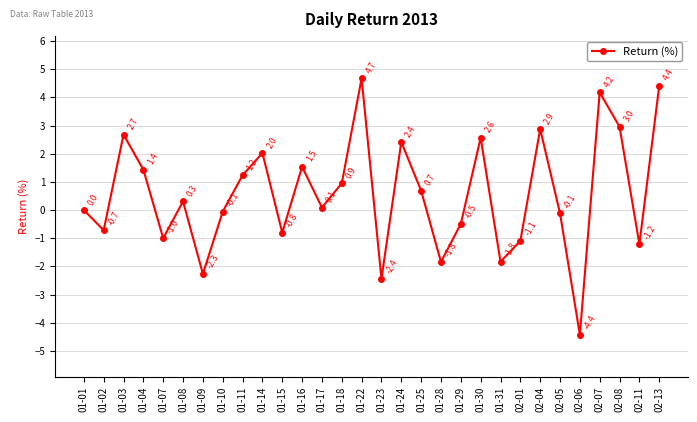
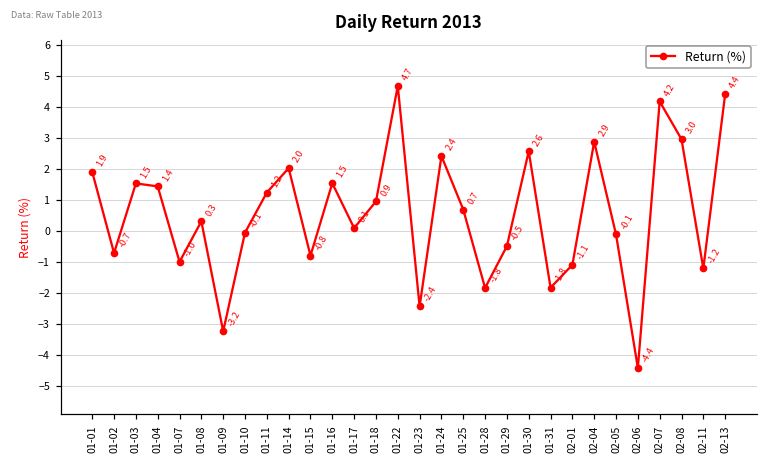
  {
-   "01-01": 0.0,
+   "01-01": 1.9,
    "01-02": -0.7,
-   "01-03": 2.7,
+   "01-03": 1.5,
    "01-04": 1.4,
    "01-07": -1.0,
    "01-08": 0.3,
-   "01-09": -2.3,
+   "01-09": -3.2,
    "01-10": -0.1,
    "01-11": 1.2,
    "01-14": 2.0,
    "01-15": -0.8,
    "01-16": 1.5,
    "01-17": 0.1,
    "01-18": 0.9,
    "01-22": 4.7,
    "01-23": -2.4,
    "01-24": 2.4,
    "01-25": 0.7,
    "01-28": -1.8,
    "01-29": -0.5,
    "01-30": 2.6,
    "02-01": -1.1,
    "02-04": 2.9,
    "02-05": -0.1,
    "02-06": -4.4,
    "02-07": 4.2,
    "02-08": 3.0,
    "02-11": -1.2,
    "02-13": 4.4
  }
